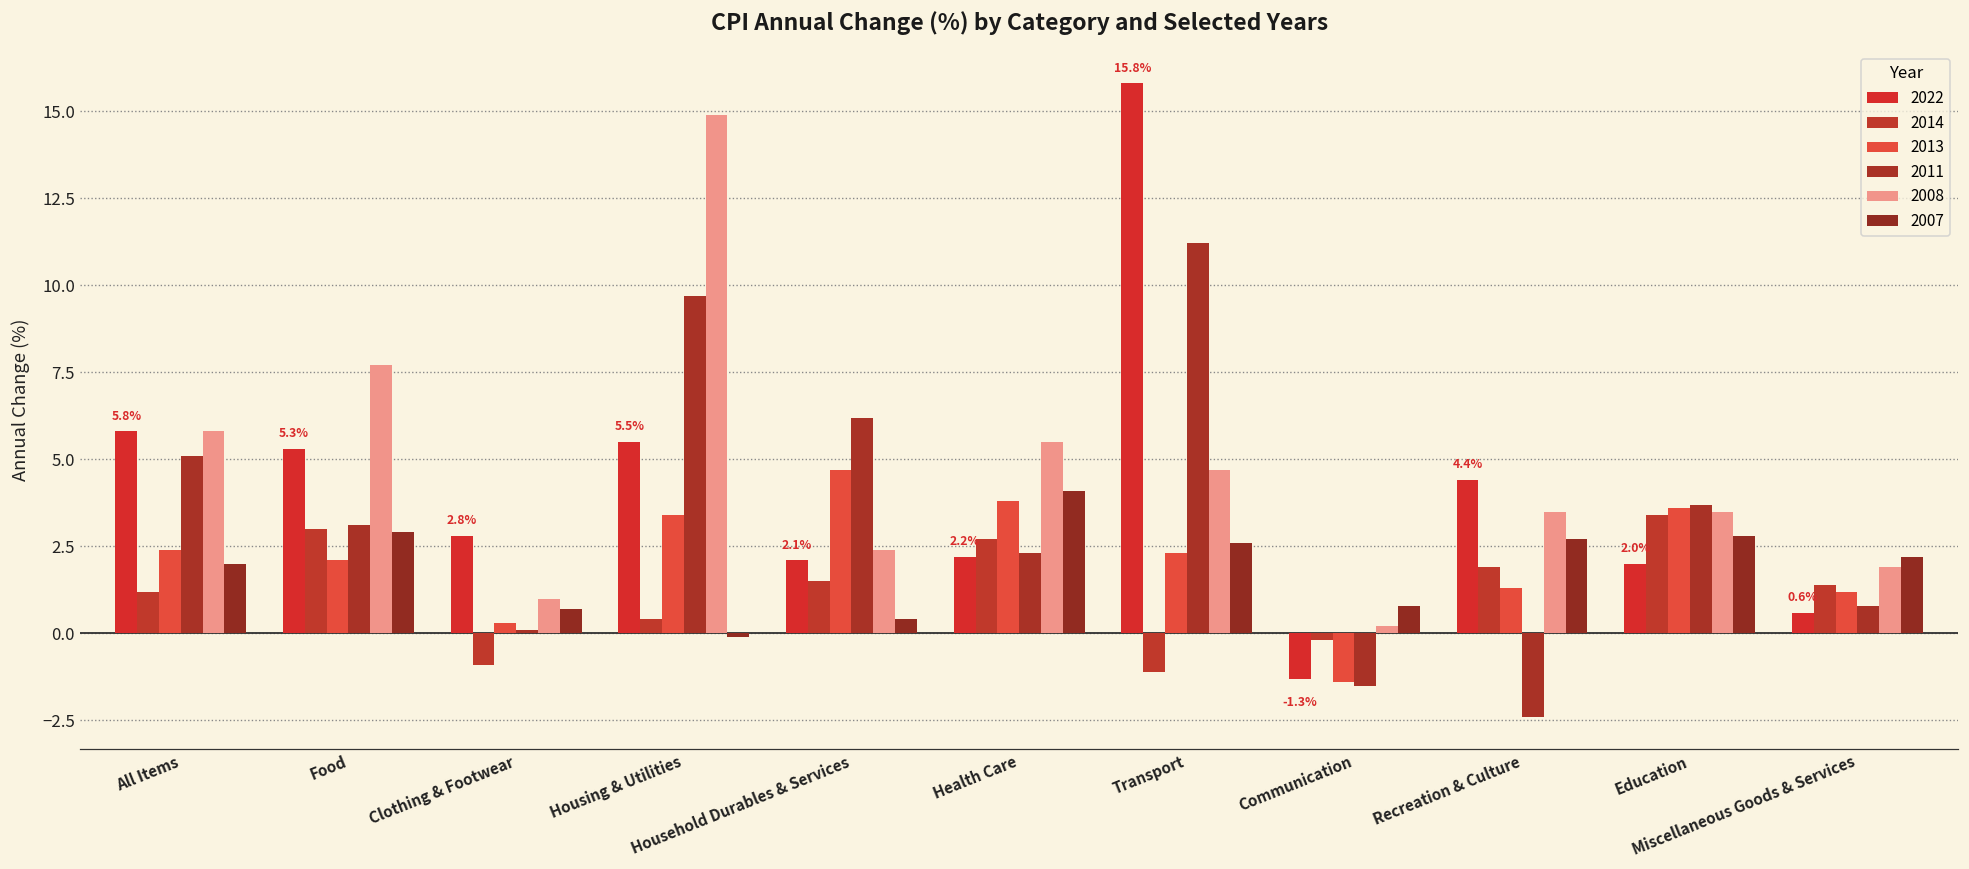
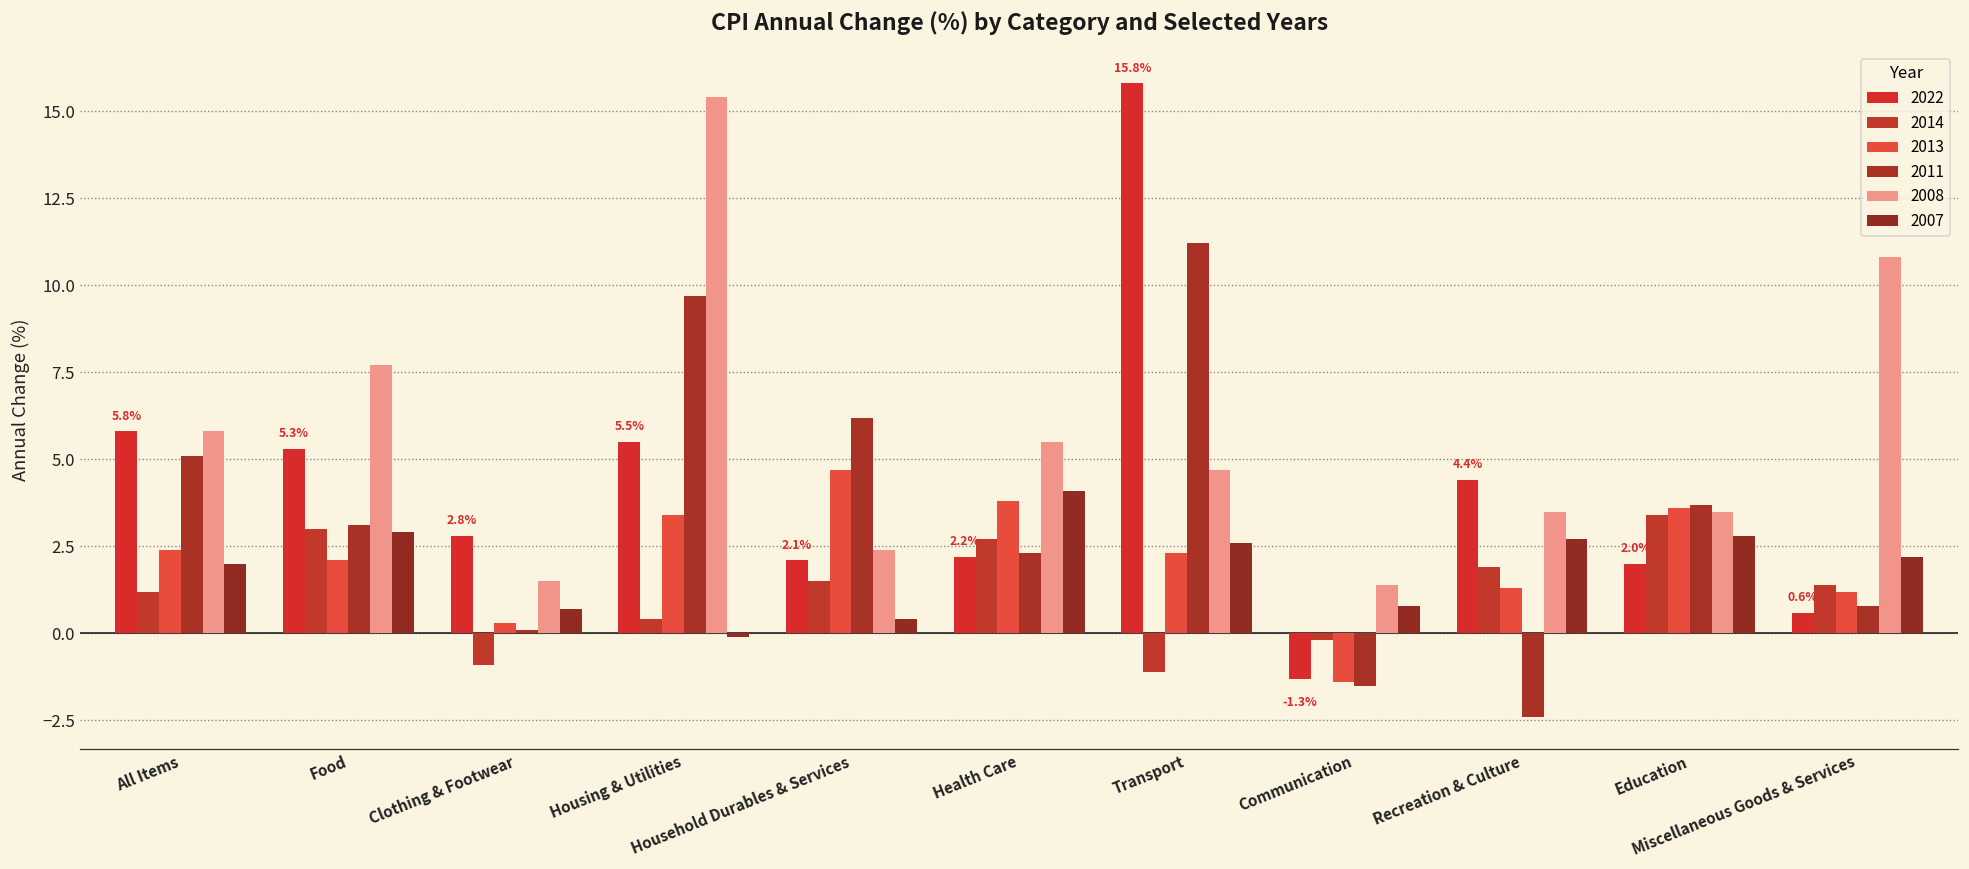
  {
    "2008": {
      "All Items": 5.8,
      "Food": 7.7,
-     "Clothing & Footwear": 1.0,
-     "Housing & Utilities": 14.9,
+     "Clothing & Footwear": 1.5,
+     "Housing & Utilities": 15.4,
      "Household Durables & Services": 2.4,
      "Health Care": 5.5,
      "Transport": 4.7,
-     "Communication": 0.2,
+     "Communication": 1.4,
      "Recreation & Culture": 3.5,
      "Education": 3.5,
-     "Miscellaneous Goods & Services": 1.9
+     "Miscellaneous Goods & Services": 10.8
    }
  }
